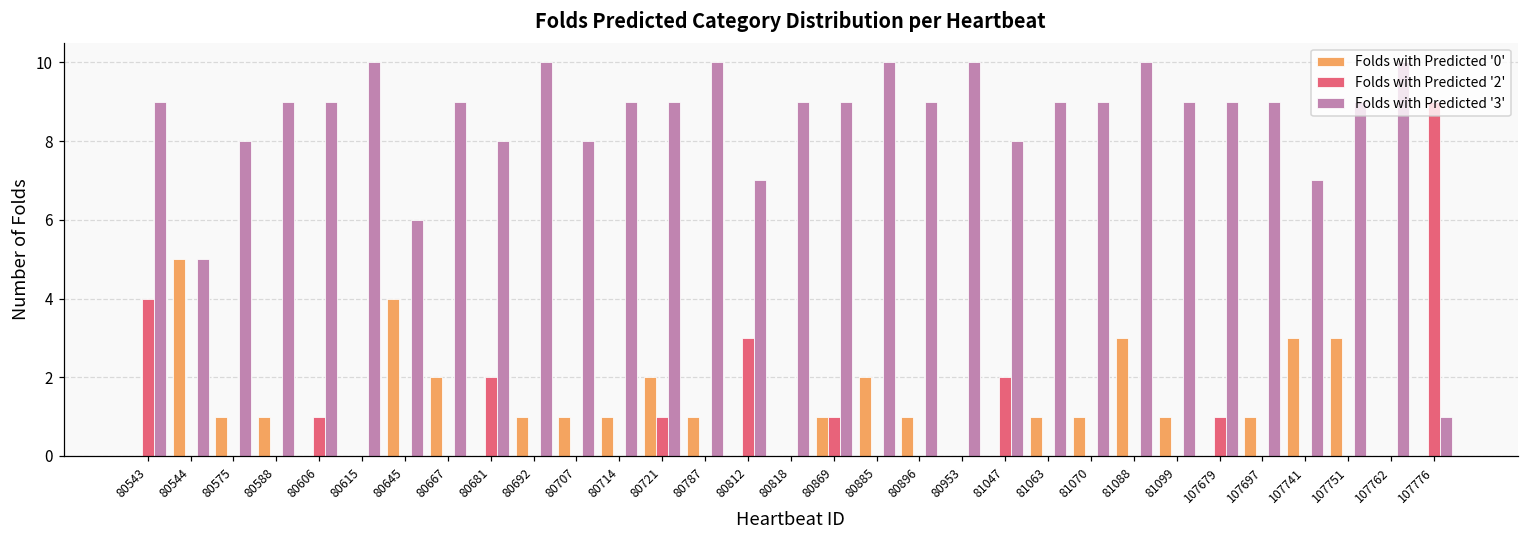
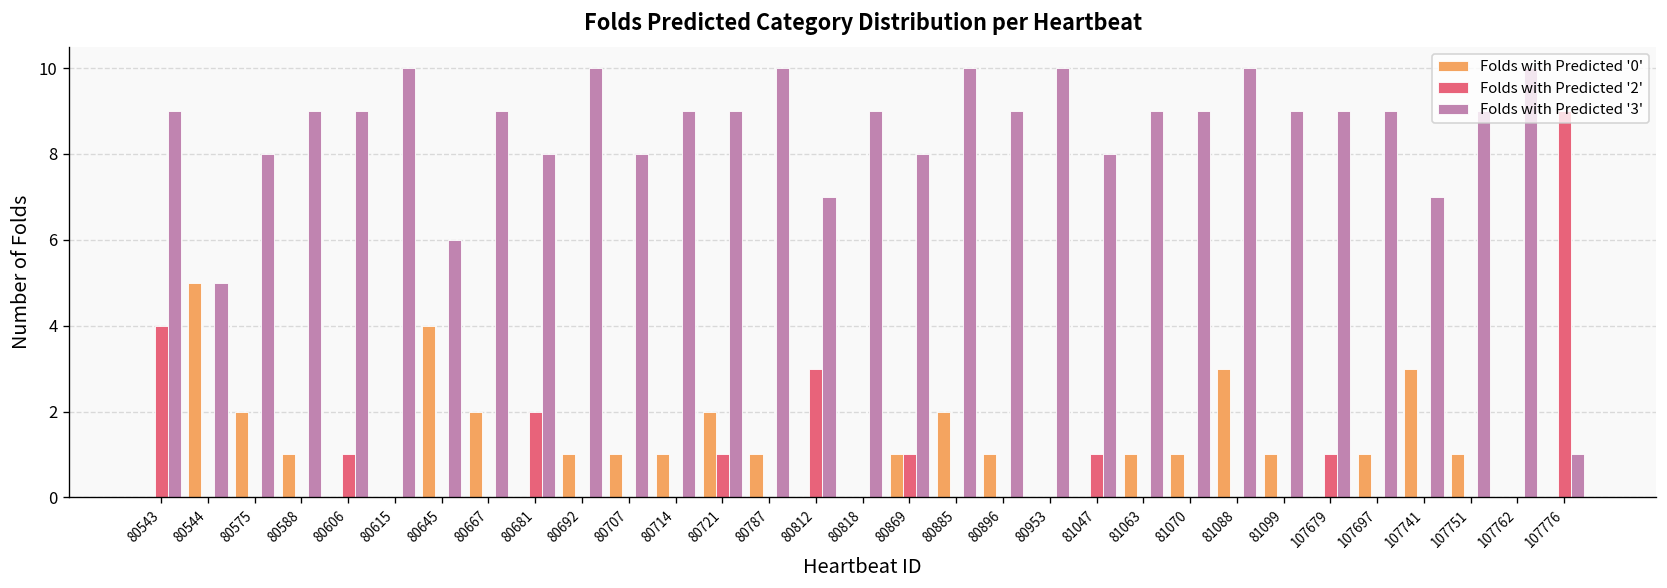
  {
    "Folds with Predicted '0'": {
      "80543": 0,
      "80544": 5,
-     "80575": 1,
+     "80575": 2,
      "80588": 1,
      "80606": 0,
      "80615": 0,
      "80645": 4,
      "80667": 2,
      "80681": 0,
      "80692": 1,
      "80707": 1,
      "80714": 1,
      "80721": 2,
      "80787": 1,
      "80812": 0,
      "80818": 0,
      "80869": 1,
      "80885": 2,
      "80896": 1,
      "80953": 0,
      "81047": 0,
      "81063": 1,
      "81070": 1,
      "81088": 3,
      "81099": 1,
      "107679": 0,
      "107697": 1,
      "107741": 3,
-     "107751": 3,
+     "107751": 1,
      "107762": 0,
      "107776": 0
    },
    "Folds with Predicted '2'": {
      "80543": 4,
      "80544": 0,
      "80575": 0,
      "80588": 0,
      "80606": 1,
      "80615": 0,
      "80645": 0,
      "80667": 0,
      "80681": 2,
      "80692": 0,
      "80707": 0,
      "80714": 0,
      "80721": 1,
      "80787": 0,
      "80812": 3,
      "80818": 0,
      "80869": 1,
      "80885": 0,
      "80896": 0,
      "80953": 0,
-     "81047": 2,
+     "81047": 1,
      "81063": 0,
      "81070": 0,
      "81088": 0,
      "81099": 0,
      "107679": 1,
      "107697": 0,
      "107741": 0,
      "107751": 0,
      "107762": 0
    },
    "Folds with Predicted '3'": {
      "80543": 9,
      "80544": 5,
      "80575": 8,
      "80588": 9,
      "80606": 9,
      "80615": 10,
      "80645": 6,
      "80667": 9,
      "80681": 8,
      "80692": 10,
      "80707": 8,
      "80714": 9,
      "80721": 9,
      "80787": 10,
      "80812": 7,
      "80818": 9,
-     "80869": 9,
+     "80869": 8,
      "80885": 10,
      "80896": 9,
      "80953": 10,
      "81047": 8,
      "81063": 9,
      "81070": 9,
      "81088": 10,
      "81099": 9,
      "107679": 9,
      "107697": 9,
      "107741": 7,
      "107776": 1
    }
  }
